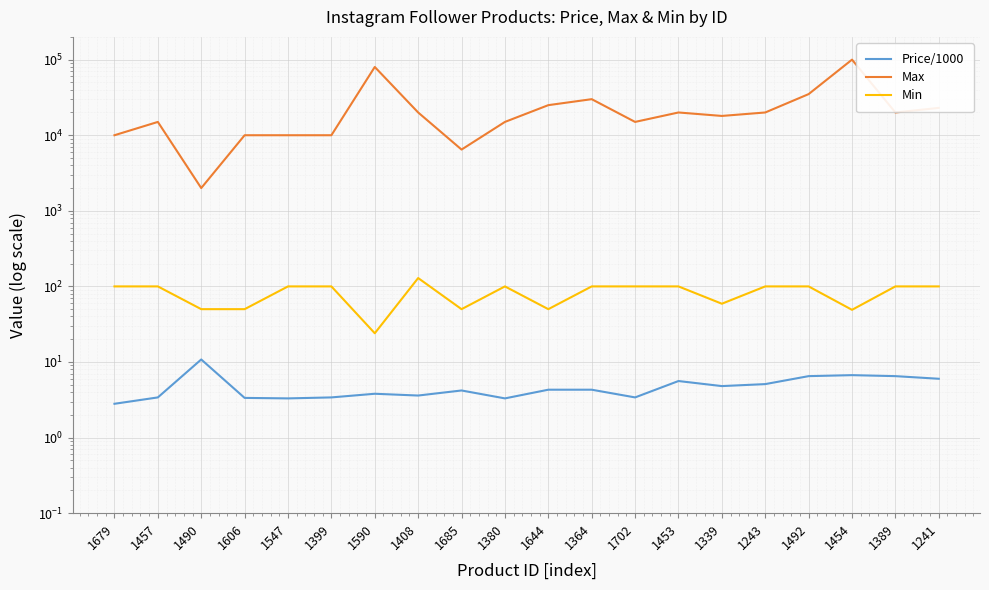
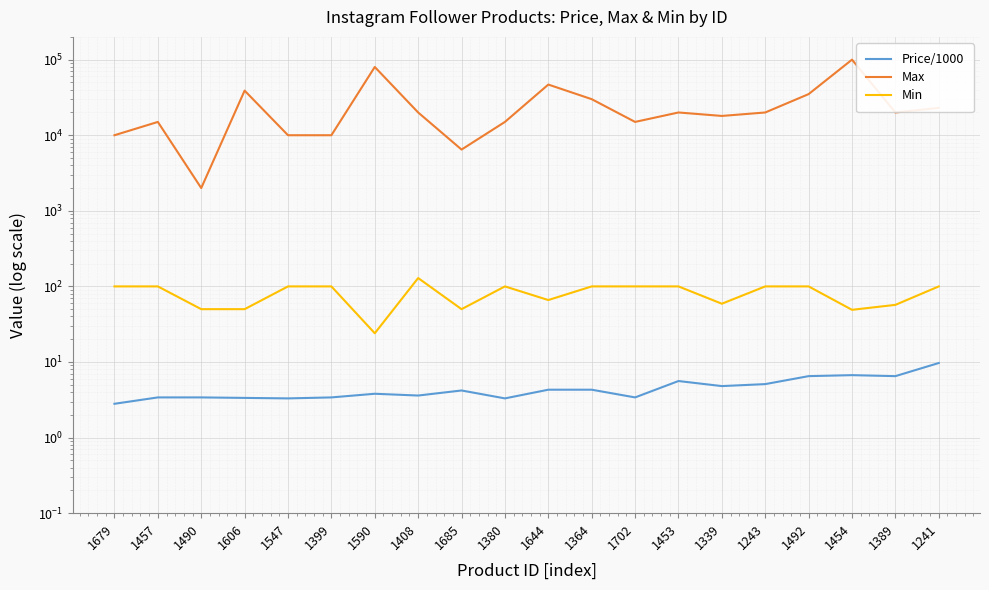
  {
    "Price/1000": {
      "1679": 3,
      "1457": 3,
-     "1490": 11,
+     "1490": 3,
      "1606": 3,
      "1547": 3,
      "1399": 3,
      "1590": 4,
      "1408": 4,
      "1685": 4,
      "1380": 3,
      "1644": 4,
      "1364": 4,
      "1702": 3,
      "1453": 6,
      "1339": 5,
      "1243": 5,
      "1492": 7,
      "1454": 7,
      "1389": 7,
-     "1241": 6
+     "1241": 10
    },
    "Max": {
      "1679": 10000,
      "1457": 15000,
      "1490": 2000,
-     "1606": 10000,
+     "1606": 40000,
      "1547": 10000,
      "1399": 10000,
      "1590": 80000,
      "1408": 20000,
      "1685": 6000,
      "1380": 15000,
-     "1644": 25000,
+     "1644": 50000,
      "1364": 30000,
      "1702": 15000,
      "1453": 20000,
      "1339": 18000,
      "1243": 20000,
      "1492": 40000,
      "1454": 100000,
      "1389": 20000
    },
    "Min": {
      "1679": 100,
      "1457": 100,
      "1490": 50,
      "1606": 50,
      "1547": 100,
      "1399": 100,
      "1590": 24,
      "1408": 130,
      "1685": 50,
      "1380": 100,
-     "1644": 50,
+     "1644": 70,
      "1364": 100,
      "1702": 100,
      "1453": 100,
      "1339": 60,
      "1243": 100,
      "1492": 100,
      "1454": 50,
-     "1389": 100,
+     "1389": 60,
      "1241": 100
    }
  }
